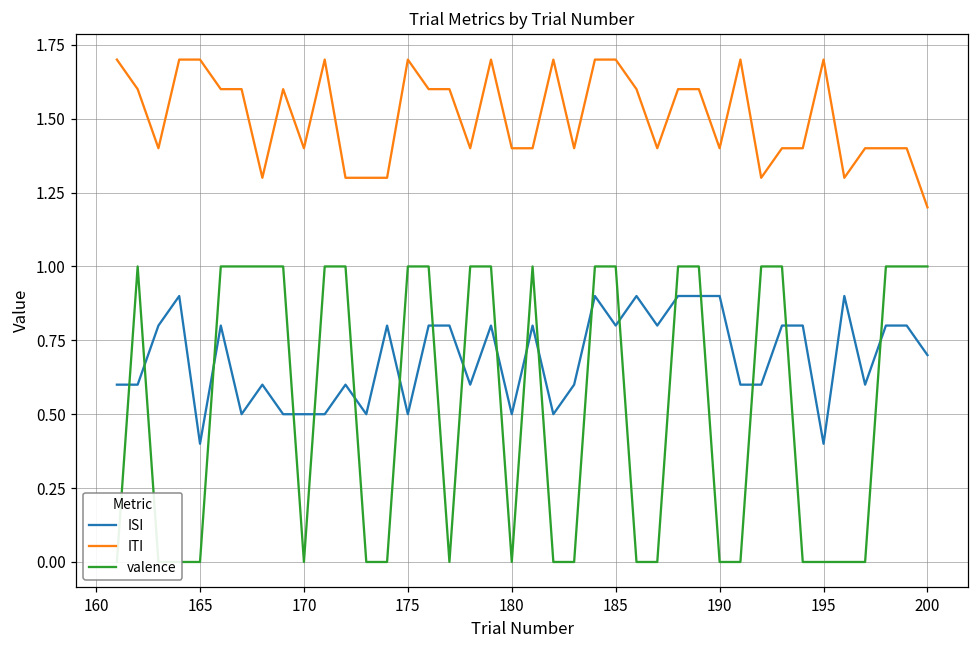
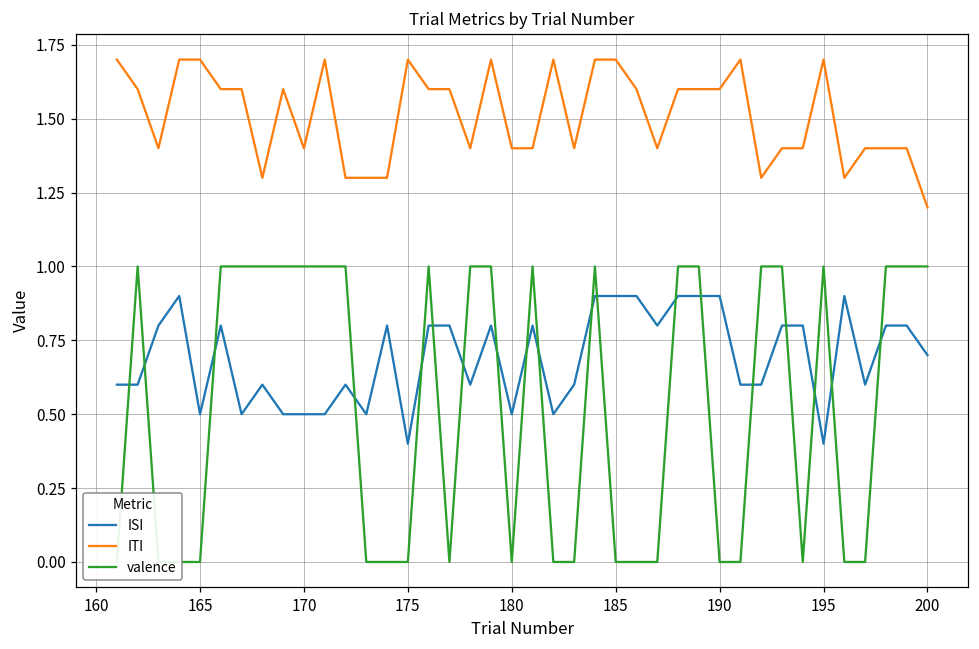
  {
    "ISI": {
-     "165": 0.4,
+     "165": 0.5,
      "170": 0.5,
-     "175": 0.5,
+     "175": 0.4,
      "180": 0.5,
-     "185": 0.8,
+     "185": 0.9,
      "190": 0.9,
      "195": 0.4,
      "200": 0.7
    },
    "ITI": {
      "165": 1.7,
      "170": 1.4,
      "175": 1.7,
      "180": 1.4,
      "185": 1.7,
-     "190": 1.4,
+     "190": 1.6,
      "195": 1.7,
      "200": 1.2
    },
    "valence": {
      "165": 0,
-     "170": 0,
-     "175": 1,
+     "170": 1,
+     "175": 0,
      "180": 0,
-     "185": 1,
+     "185": 0,
      "190": 0,
-     "195": 0,
+     "195": 1,
      "200": 1
    }
  }
